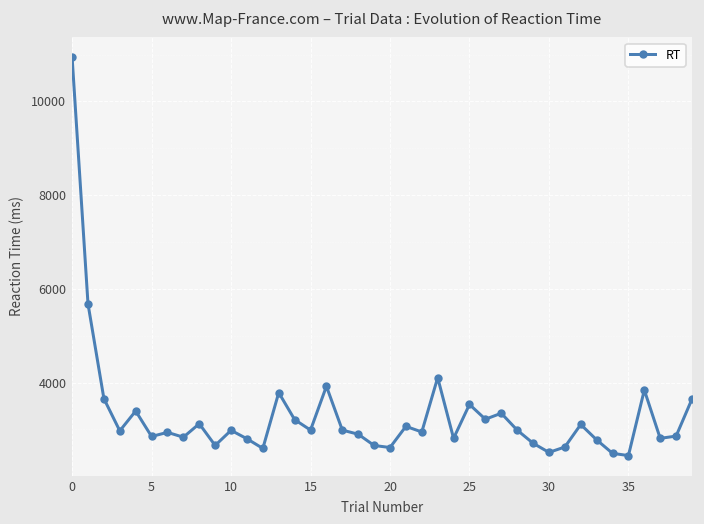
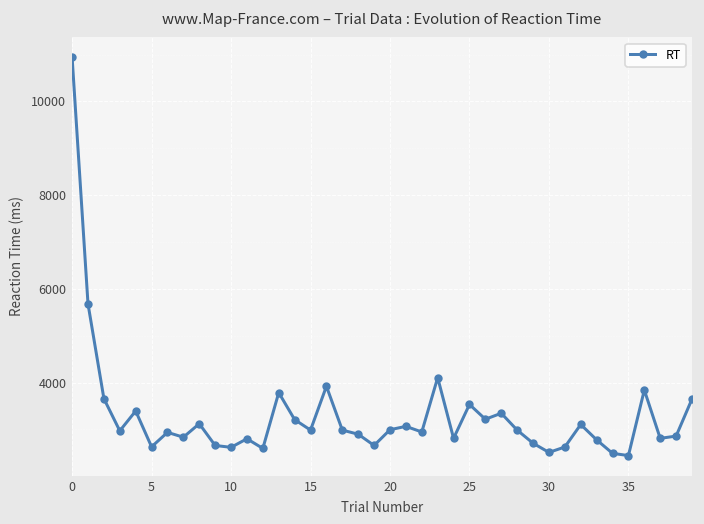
  {
    "0": 10900,
-   "5": 2800,
-   "10": 3000,
+   "5": 2600,
+   "10": 2600,
    "15": 3000,
-   "20": 2600,
+   "20": 3000,
    "25": 3500,
    "30": 2500,
    "35": 2400
  }
